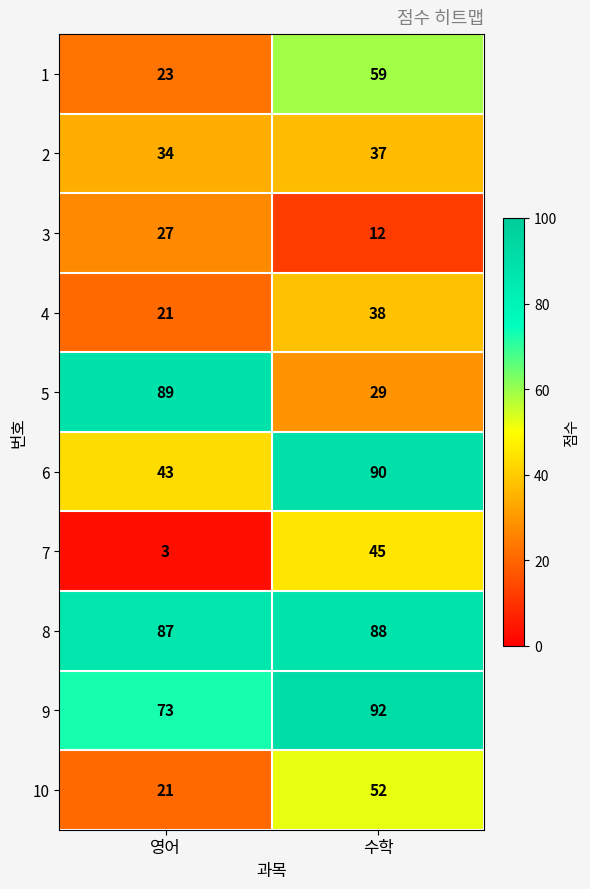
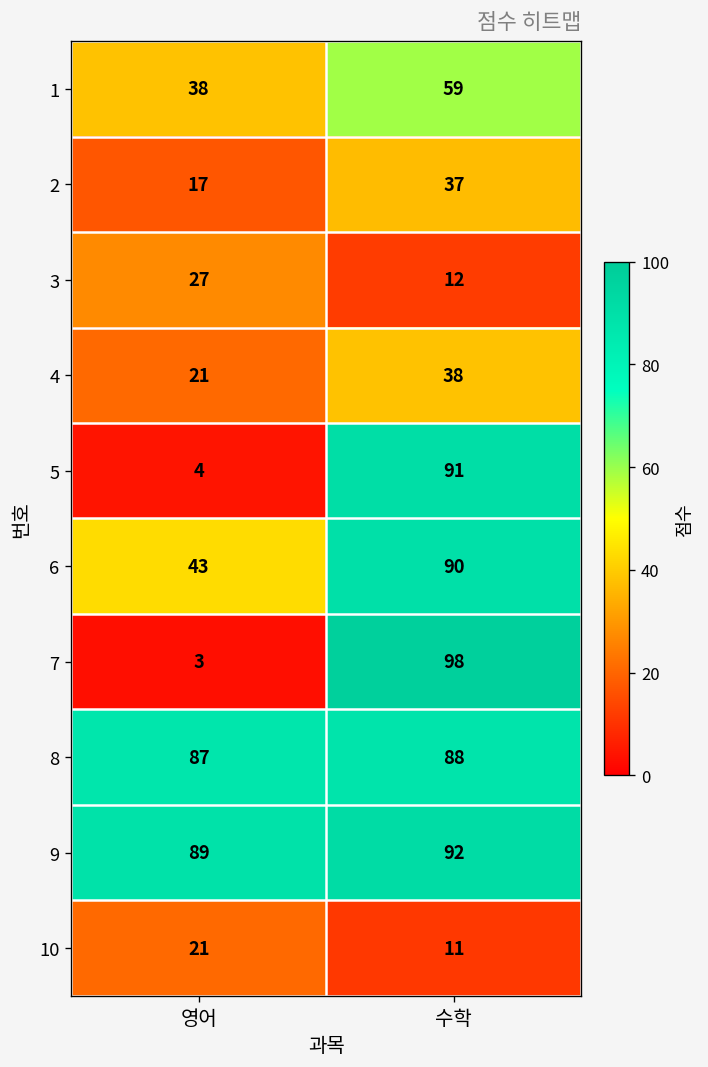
  {
    "1": {
-     "영어": 23,
+     "영어": 38,
      "수학": 59
    },
    "2": {
-     "영어": 34,
+     "영어": 17,
      "수학": 37
    },
    "3": {
      "영어": 27,
      "수학": 12
    },
    "4": {
      "영어": 21,
      "수학": 38
    },
    "5": {
-     "영어": 89,
-     "수학": 29
+     "영어": 4,
+     "수학": 91
    },
    "6": {
      "영어": 43,
      "수학": 90
    },
    "7": {
      "영어": 3,
-     "수학": 45
+     "수학": 98
    },
    "8": {
      "영어": 87,
      "수학": 88
    },
    "9": {
-     "영어": 73,
+     "영어": 89,
      "수학": 92
    },
    "10": {
      "영어": 21,
-     "수학": 52
+     "수학": 11
    }
  }
